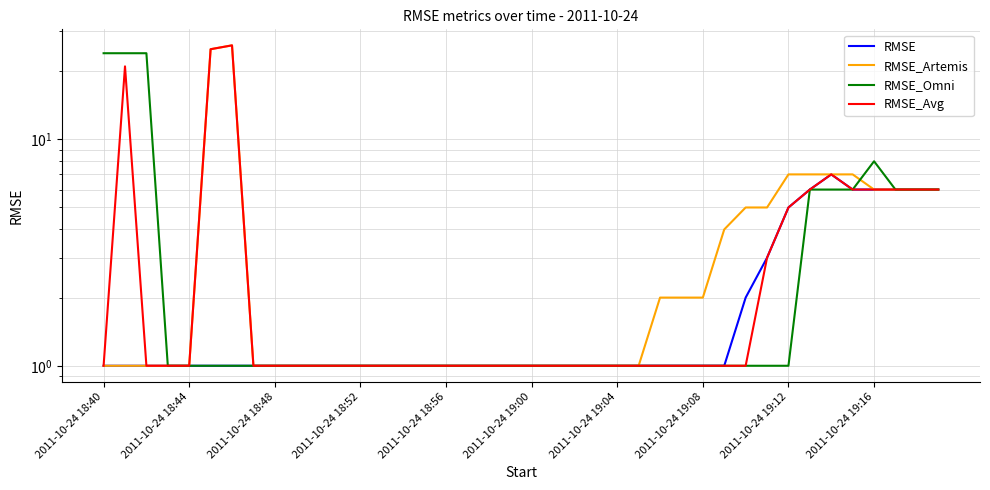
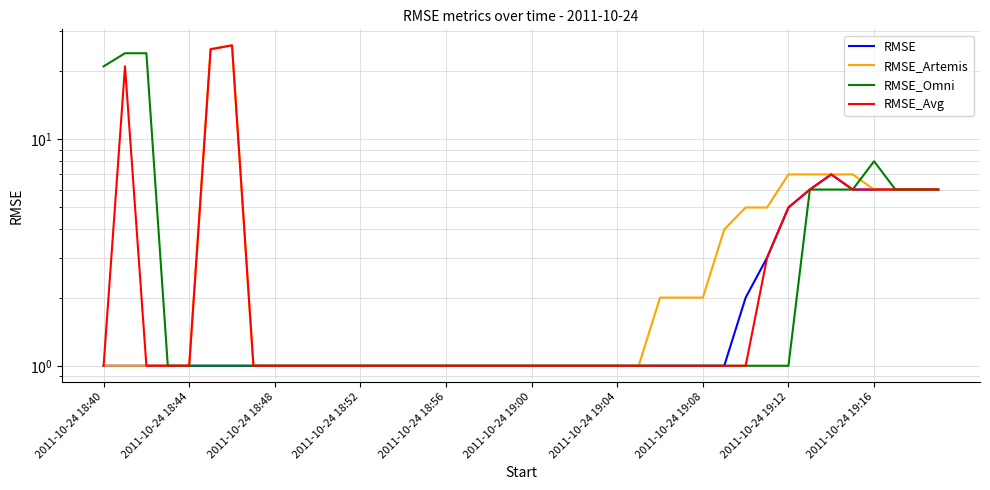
  {
    "RMSE_Artemis": {
      "2011-10-24 19:08": 2,
      "2011-10-24 19:12": 7
    },
    "RMSE_Omni": {
-     "2011-10-24 18:40": 24,
+     "2011-10-24 18:40": 21,
      "2011-10-24 19:12": 1,
      "2011-10-24 19:16": 8
    }
  }
